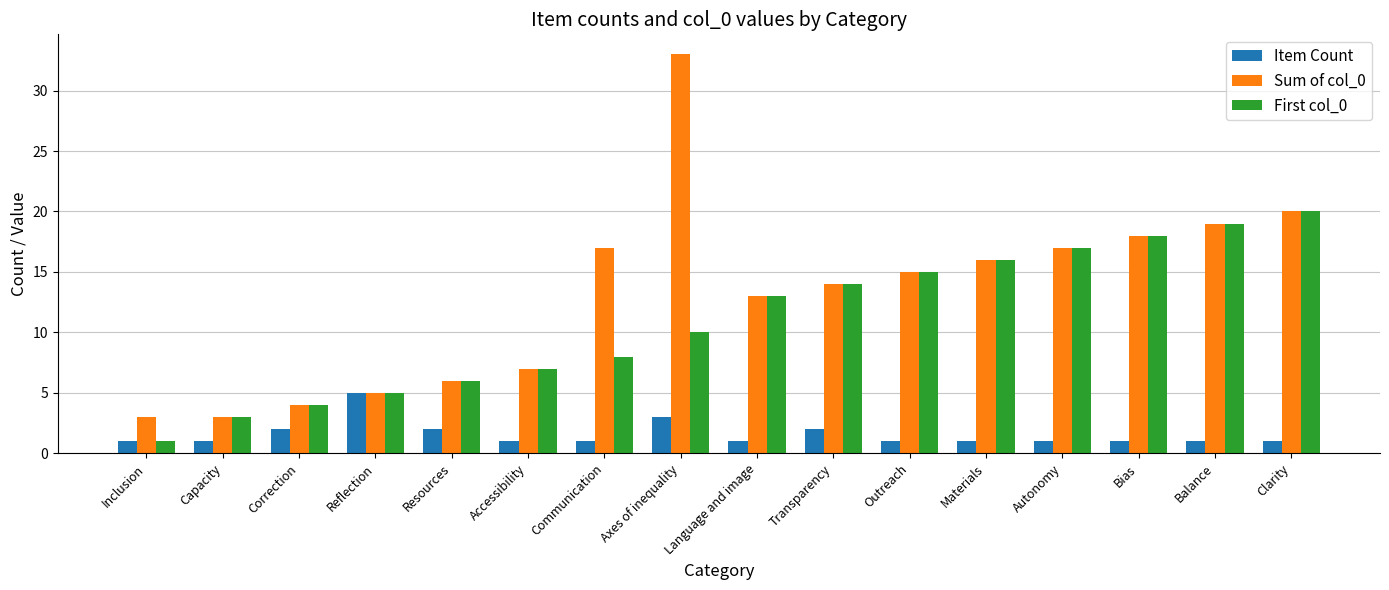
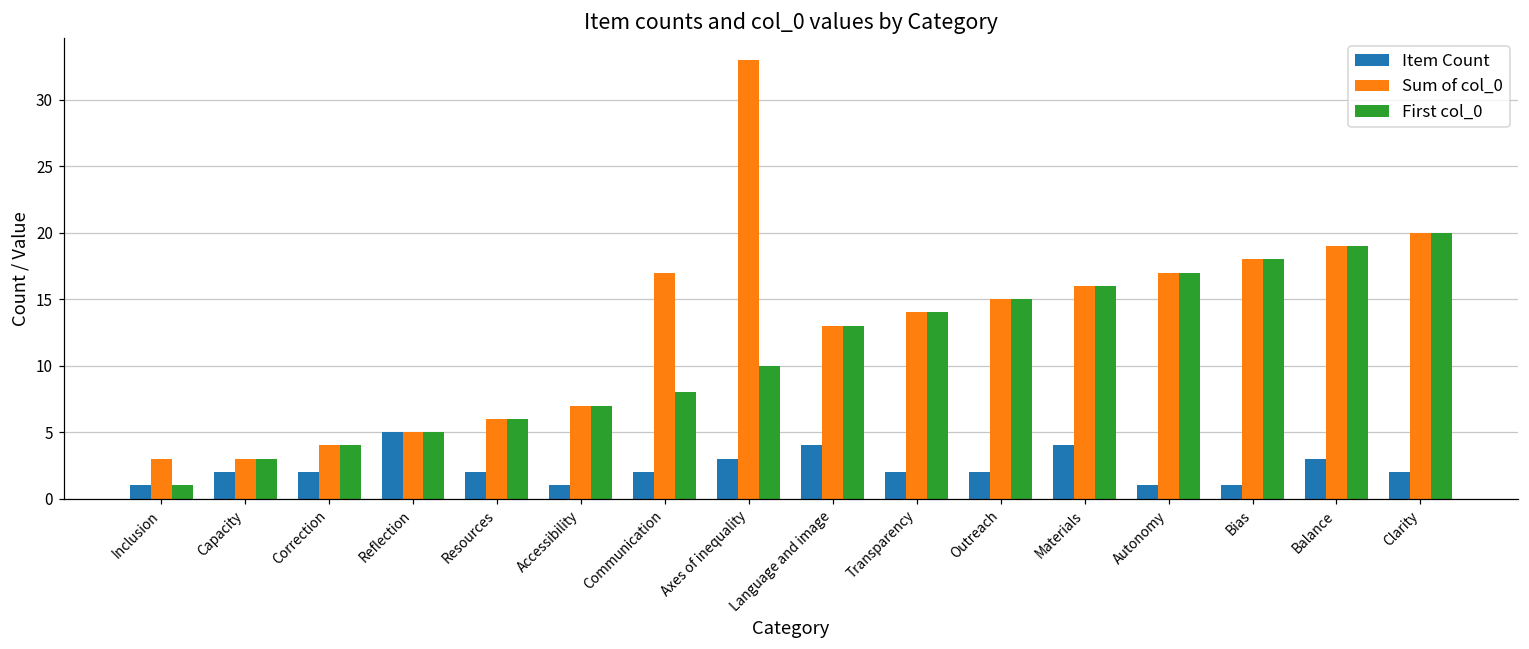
  {
    "Item Count": {
      "Inclusion": 1,
-     "Capacity": 1,
+     "Capacity": 2,
      "Correction": 2,
      "Reflection": 5,
      "Resources": 2,
      "Accessibility": 1,
-     "Communication": 1,
+     "Communication": 2,
      "Axes of inequality": 3,
-     "Language and image": 1,
+     "Language and image": 4,
      "Transparency": 2,
-     "Outreach": 1,
-     "Materials": 1,
+     "Outreach": 2,
+     "Materials": 4,
      "Autonomy": 1,
      "Bias": 1,
-     "Balance": 1,
-     "Clarity": 1
+     "Balance": 3,
+     "Clarity": 2
    },
    "Sum of col_0": {
      "Inclusion": 3,
      "Capacity": 3,
      "Correction": 4,
      "Reflection": 5,
      "Resources": 6,
      "Accessibility": 7,
      "Communication": 17,
      "Axes of inequality": 33,
      "Language and image": 13,
      "Transparency": 14,
      "Outreach": 15,
      "Materials": 16,
      "Autonomy": 17,
      "Bias": 18,
      "Balance": 19,
      "Clarity": 20
    },
    "First col_0": {
      "Inclusion": 1,
      "Capacity": 3,
      "Correction": 4,
      "Reflection": 5,
      "Resources": 6,
      "Accessibility": 7,
      "Communication": 8,
      "Axes of inequality": 10,
      "Language and image": 13,
      "Transparency": 14,
      "Outreach": 15,
      "Materials": 16,
      "Autonomy": 17,
      "Bias": 18,
      "Balance": 19,
      "Clarity": 20
    }
  }
